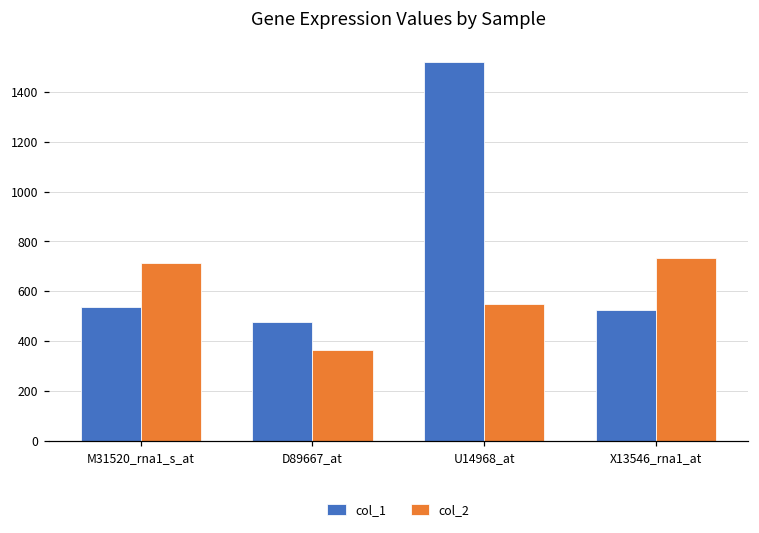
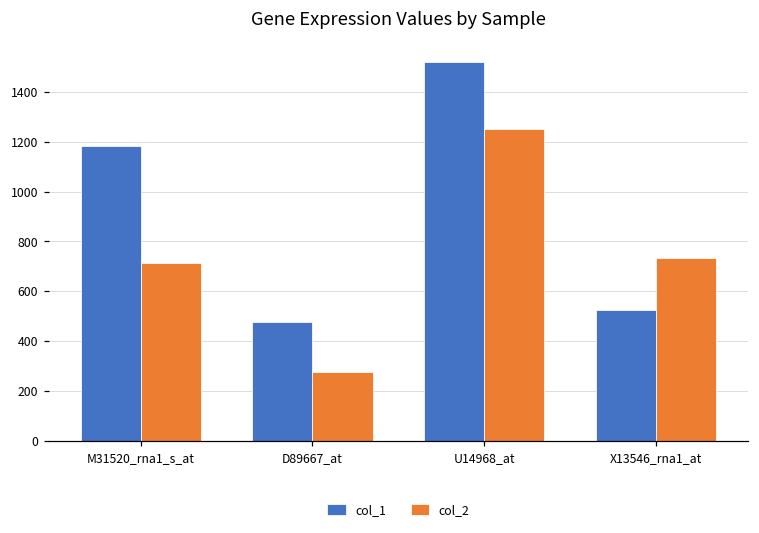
  {
    "col_1": {
-     "M31520_rna1_s_at": 540,
+     "M31520_rna1_s_at": 1180,
      "D89667_at": 480,
      "U14968_at": 1520,
      "X13546_rna1_at": 530
    },
    "col_2": {
      "M31520_rna1_s_at": 710,
-     "D89667_at": 370,
-     "U14968_at": 550,
+     "D89667_at": 280,
+     "U14968_at": 1250,
      "X13546_rna1_at": 730
    }
  }
